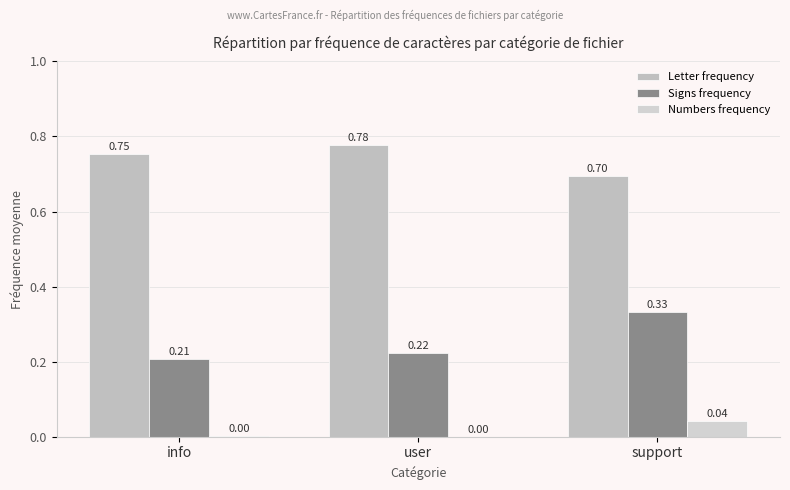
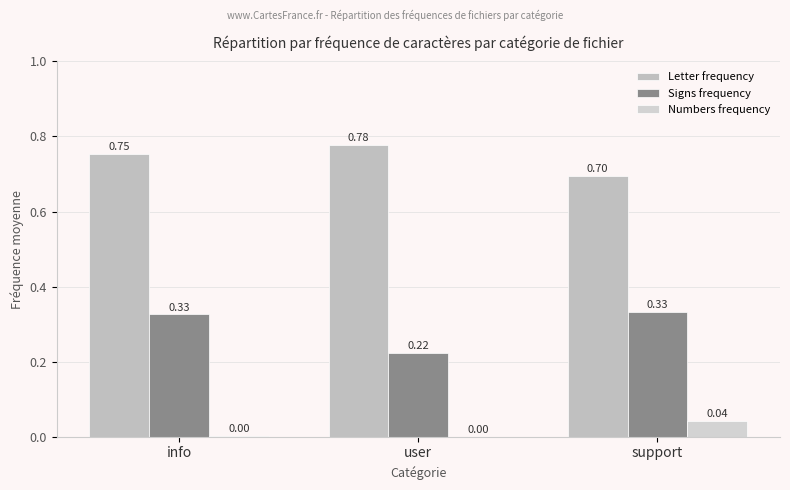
  {
    "Signs frequency": {
-     "info": 0.21,
+     "info": 0.33,
      "user": 0.22,
      "support": 0.33
    }
  }
